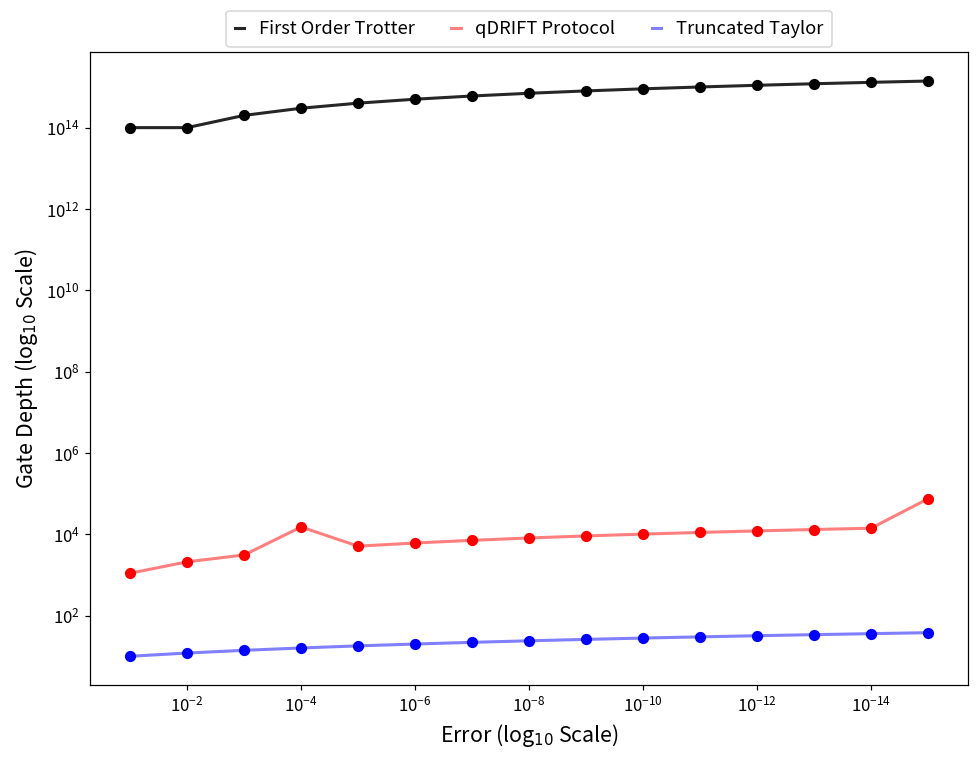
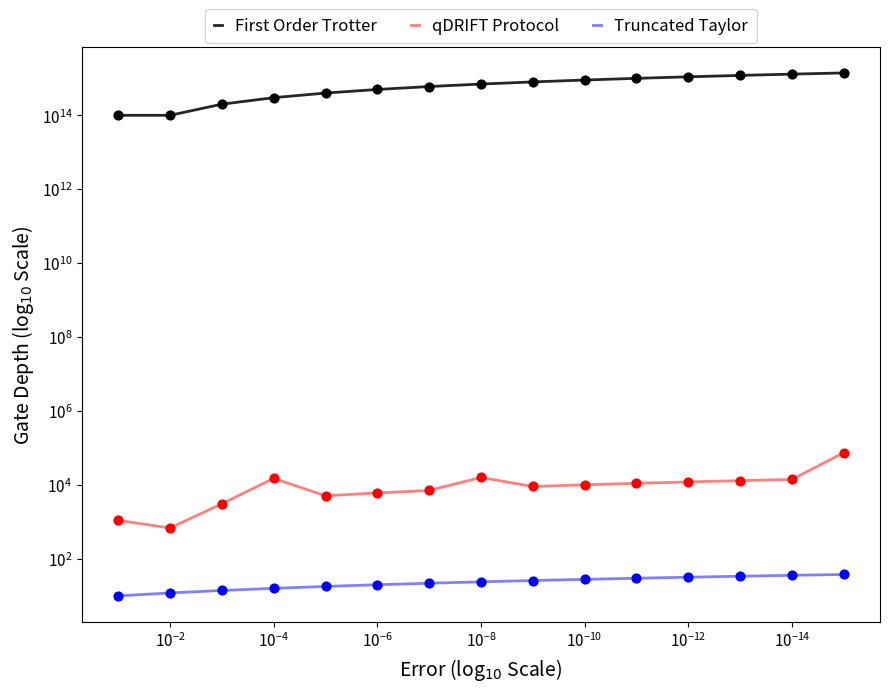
  {
    "First Order Trotter": {
      "10^-2": 100000000000000,
      "10^-4": 300000000000000,
      "10^-6": 500000000000000,
      "10^-8": 700000000000000,
      "10^-10": 900000000000000,
      "10^-18": 1400000000000000
    },
    "qDRIFT Protocol": {
-     "10^-2": 2000,
+     "10^-2": 700,
      "10^-4": 15000,
      "10^-6": 6000,
-     "10^-8": 8000,
+     "10^-8": 16000,
      "10^-10": 10000,
      "10^-18": 70000
    },
    "Truncated Taylor": {
      "10^-2": 12,
      "10^-4": 16,
      "10^-6": 20,
      "10^-8": 20,
      "10^-10": 30,
      "10^-18": 40
    }
  }
